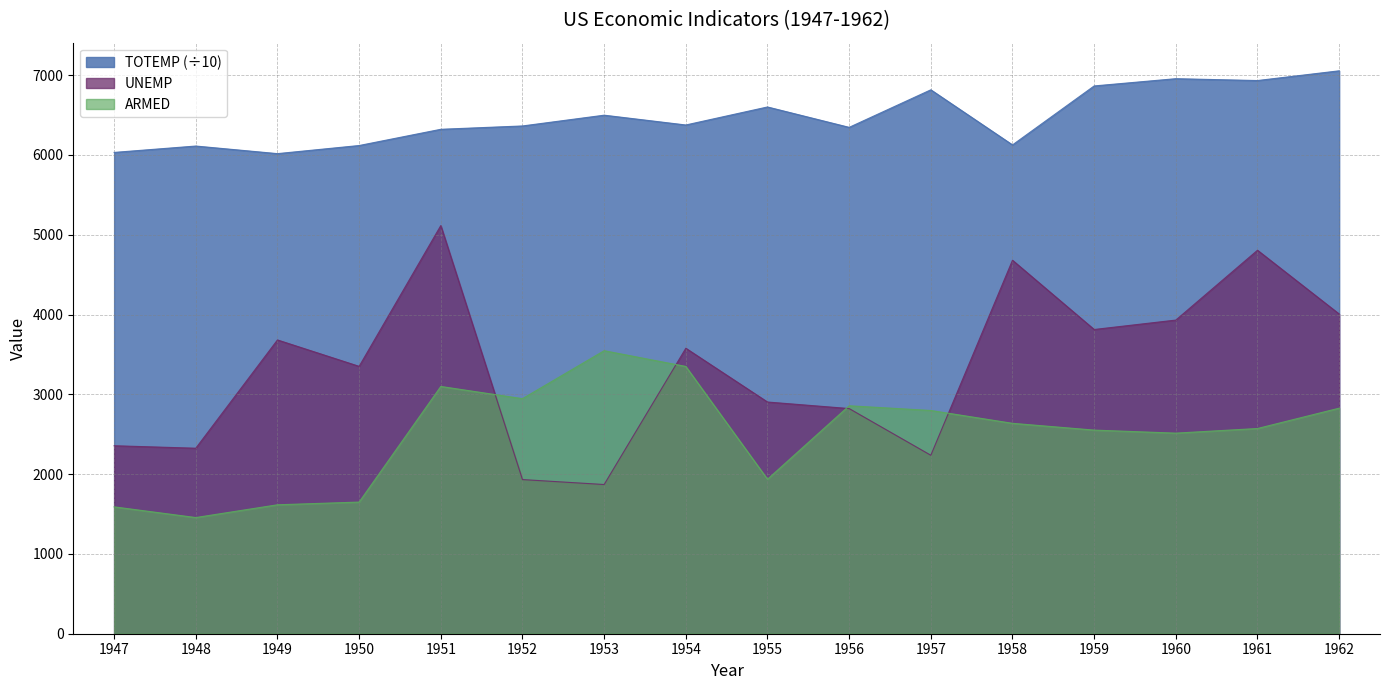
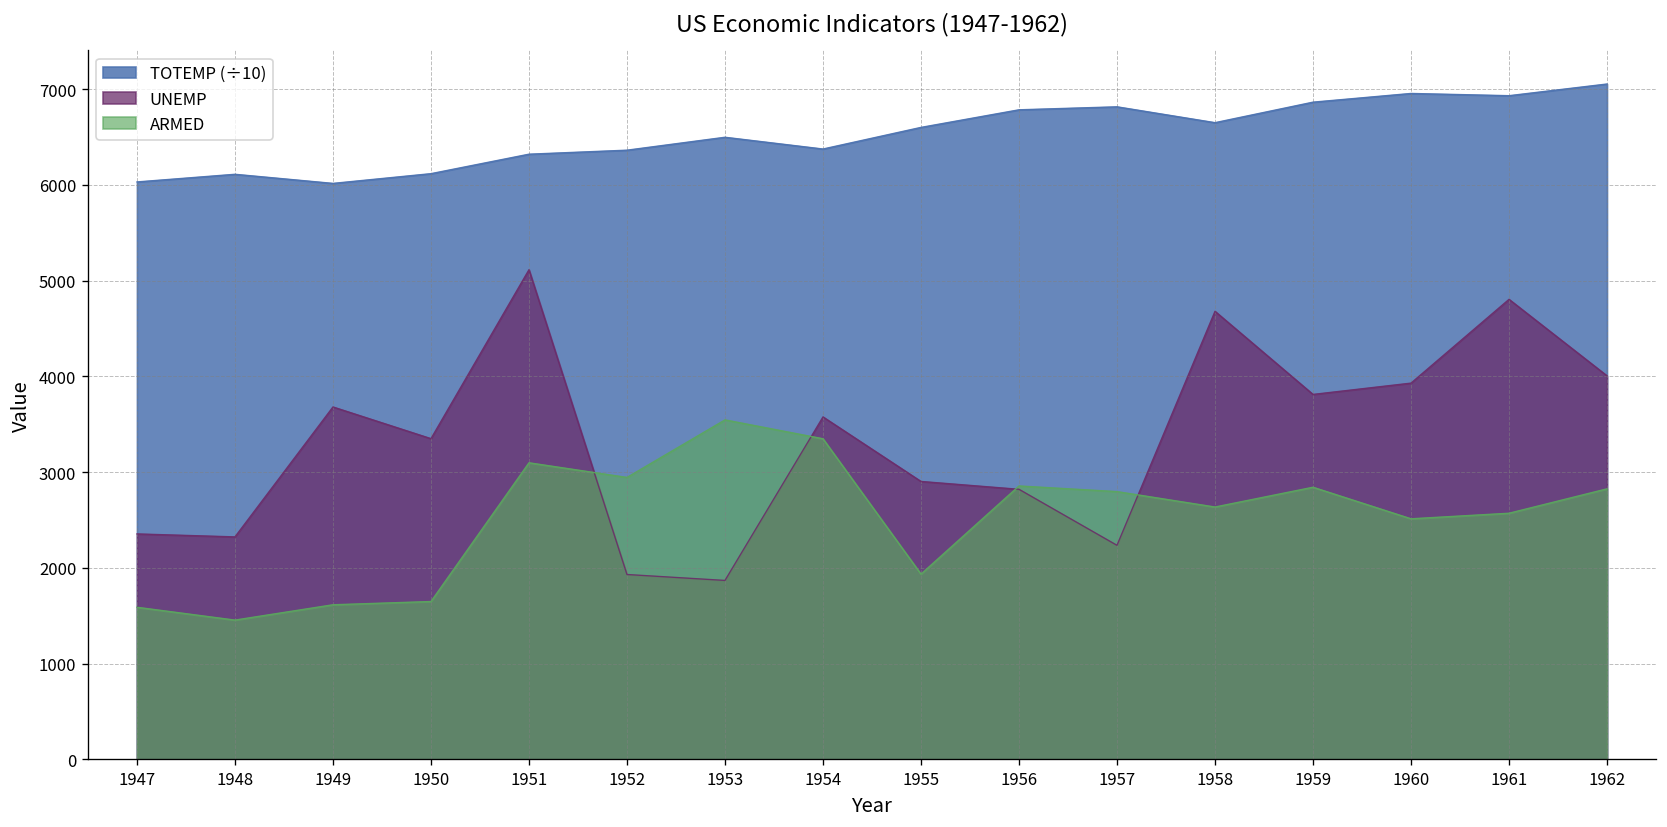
  {
    "TOTEMP (÷10)": {
      "1947": 6000,
      "1948": 6100,
      "1949": 6000,
      "1950": 6100,
      "1951": 6300,
      "1952": 6400,
      "1953": 6500,
      "1954": 6400,
      "1955": 6600,
-     "1956": 6300,
+     "1956": 6800,
      "1957": 6800,
-     "1958": 6100,
+     "1958": 6700,
      "1959": 6900,
      "1960": 7000,
      "1961": 6900,
      "1962": 7100
    },
    "UNEMP": {
      "1947": 2400,
      "1948": 2300,
      "1949": 3700,
      "1950": 3400,
      "1951": 5100,
      "1952": 1900,
      "1953": 1900,
      "1954": 3600,
      "1955": 2900,
      "1956": 2800,
      "1957": 2200,
      "1958": 4700,
      "1959": 3800,
      "1960": 3900,
      "1961": 4800,
      "1962": 4000
    },
    "ARMED": {
      "1947": 1600,
      "1948": 1500,
      "1949": 1600,
      "1950": 1700,
      "1951": 3100,
      "1952": 2900,
      "1953": 3500,
      "1954": 3400,
      "1955": 1900,
      "1956": 2900,
      "1957": 2800,
      "1958": 2600,
-     "1959": 2600,
+     "1959": 2800,
      "1960": 2500,
      "1961": 2600,
      "1962": 2800
    }
  }
